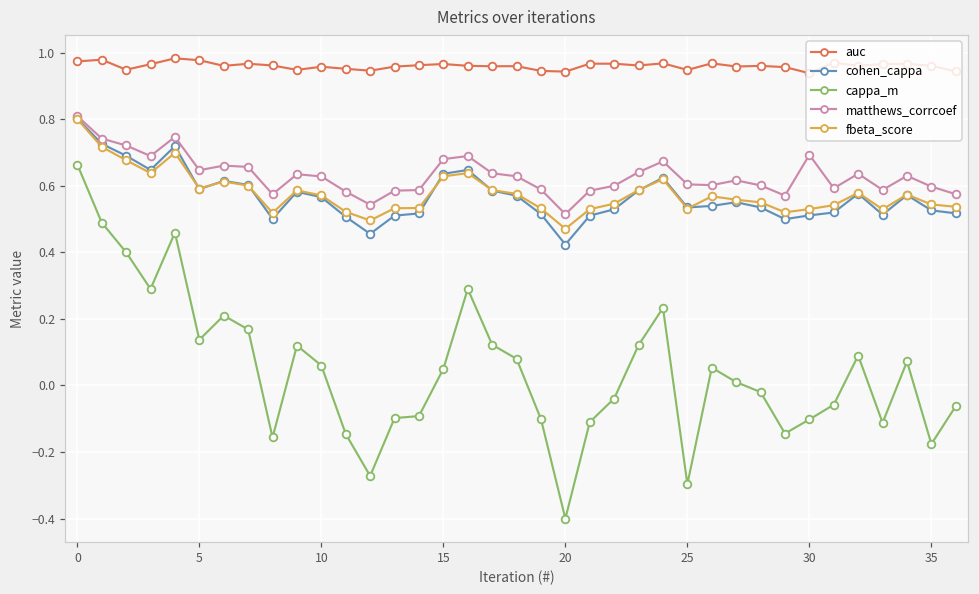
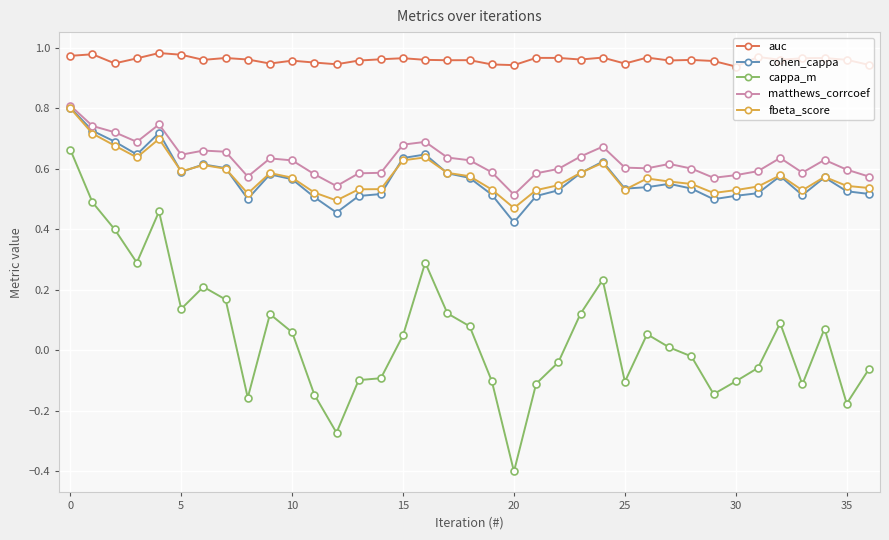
  {
    "cohen_cappa": {
      "20": 0.42,
      "30": 0.51,
      "35": 0.53
    },
    "cappa_m": {
      "0": 0.66,
      "5": 0.14,
      "10": 0.06,
      "15": 0.05,
      "20": -0.40,
-     "25": -0.30,
+     "25": -0.10,
      "30": -0.10,
      "35": -0.18
    },
    "matthews_corrcoef": {
      "5": 0.65,
      "10": 0.63,
      "15": 0.68,
      "20": 0.51,
      "25": 0.60,
-     "30": 0.69,
+     "30": 0.58,
      "35": 0.60
    }
  }
